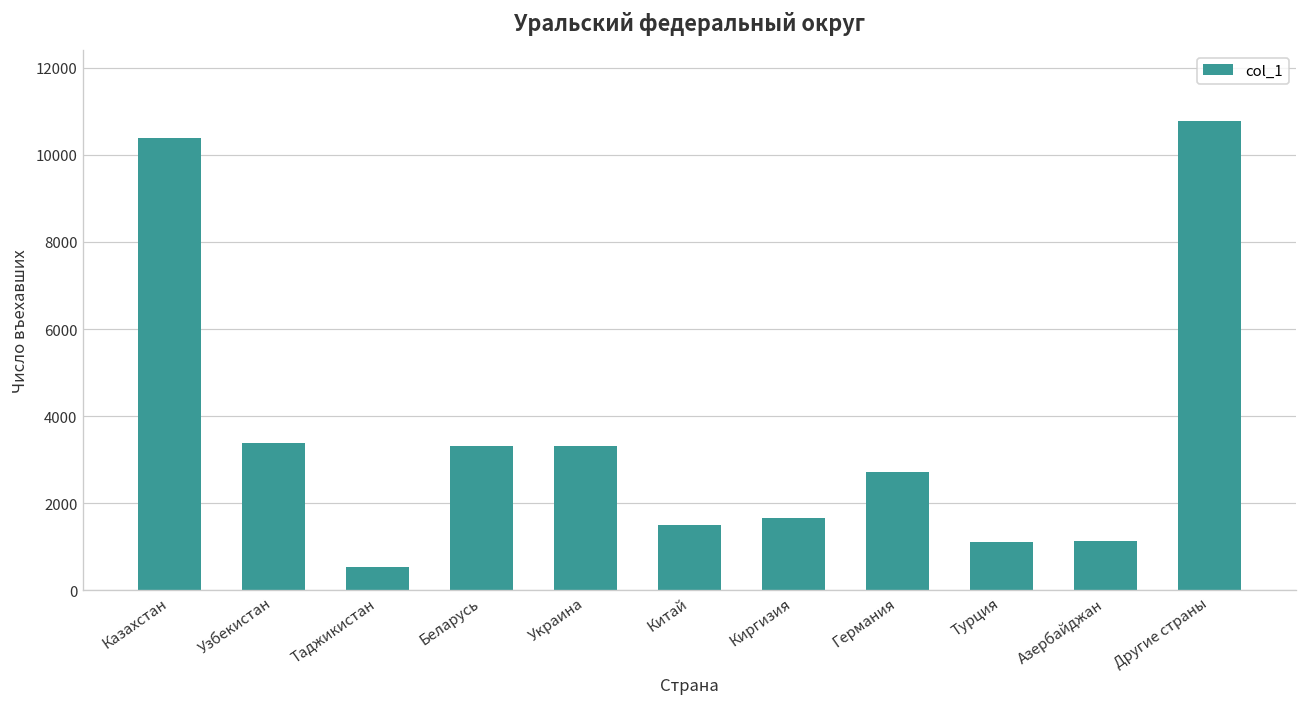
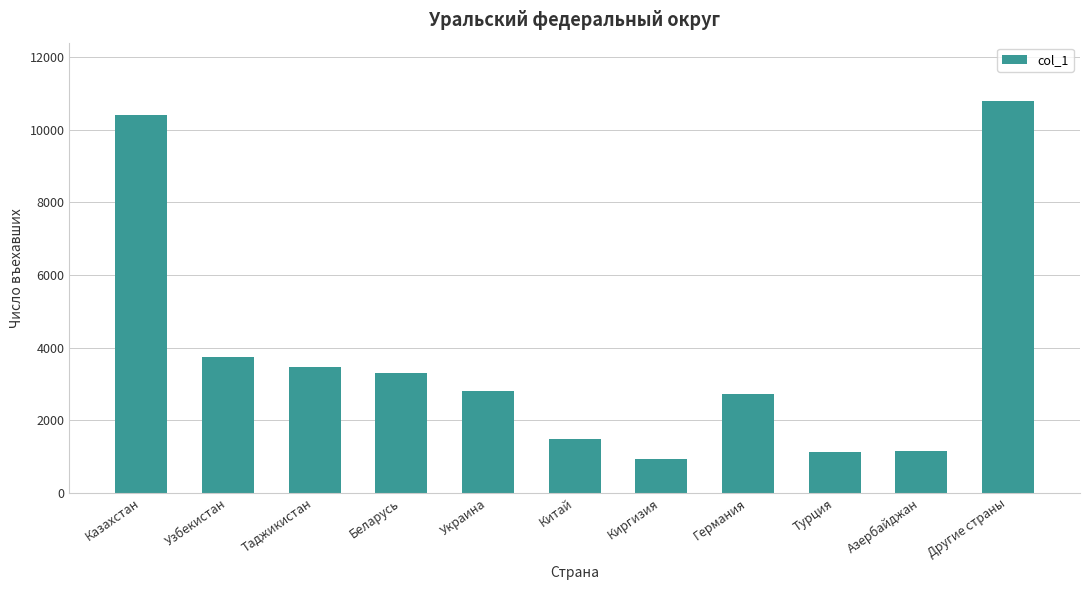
  {
    "Казахстан": 10400,
-   "Узбекистан": 3400,
-   "Таджикистан": 500,
+   "Узбекистан": 3700,
+   "Таджикистан": 3500,
    "Беларусь": 3300,
-   "Украина": 3300,
+   "Украина": 2800,
    "Китай": 1500,
-   "Киргизия": 1700,
+   "Киргизия": 900,
    "Германия": 2700,
    "Турция": 1100,
    "Азербайджан": 1100,
    "Другие страны": 10800
  }
